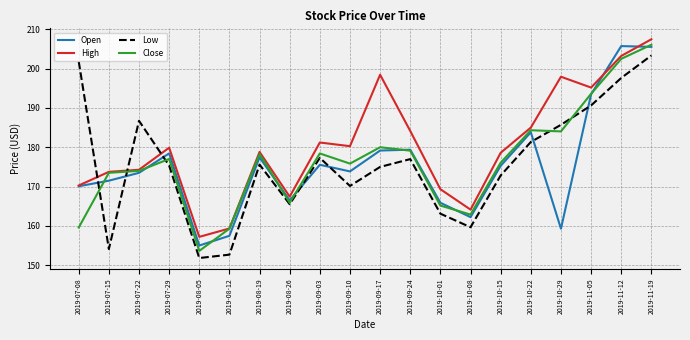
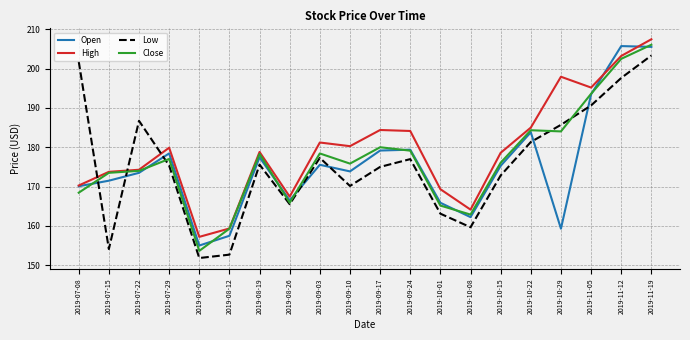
  {
    "Open": {
      "2019-07-15": 172,
      "2019-07-29": 178,
      "2019-08-05": 155,
      "2019-08-12": 158,
      "2019-08-19": 177,
      "2019-09-03": 176,
      "2019-09-10": 174,
      "2019-09-17": 179,
      "2019-10-01": 166,
      "2019-10-15": 175,
      "2019-10-29": 159,
      "2019-11-12": 206
    },
    "High": {
      "2019-07-29": 180,
      "2019-08-05": 157,
      "2019-08-26": 167,
      "2019-09-03": 181,
      "2019-09-10": 180,
-     "2019-09-17": 198,
+     "2019-09-17": 184,
      "2019-09-24": 184,
      "2019-10-01": 169,
      "2019-10-08": 164,
      "2019-10-15": 179,
      "2019-10-22": 185,
      "2019-10-29": 198,
      "2019-11-05": 195,
      "2019-11-12": 203,
      "2019-11-19": 207
    },
    "Low": {
      "2019-07-08": 202,
      "2019-07-15": 154,
      "2019-07-22": 187,
      "2019-07-29": 175,
      "2019-08-05": 152,
      "2019-08-12": 153,
      "2019-08-19": 176,
      "2019-09-03": 177,
      "2019-09-10": 170,
      "2019-09-17": 175,
      "2019-09-24": 177,
      "2019-10-01": 163,
      "2019-10-08": 160,
      "2019-10-15": 173,
      "2019-10-22": 181,
      "2019-10-29": 186,
      "2019-11-05": 191,
      "2019-11-12": 198,
      "2019-11-19": 203
    },
    "Close": {
-     "2019-07-08": 160,
+     "2019-07-08": 168,
      "2019-07-29": 177,
      "2019-08-05": 154,
      "2019-09-03": 178,
      "2019-09-10": 176,
      "2019-09-17": 180,
      "2019-10-01": 165,
      "2019-10-15": 176,
      "2019-10-29": 184,
      "2019-11-12": 202
    }
  }
